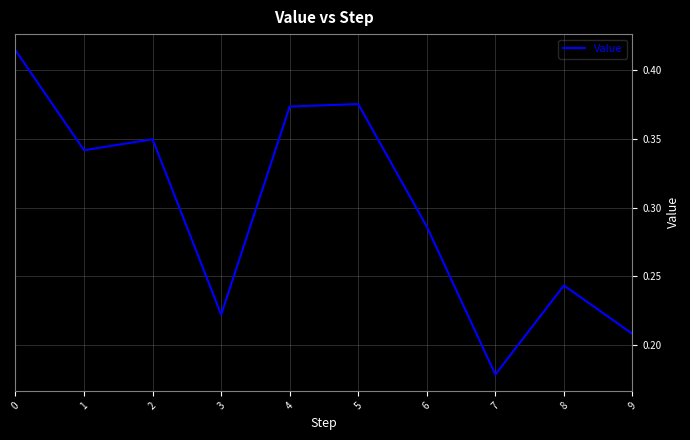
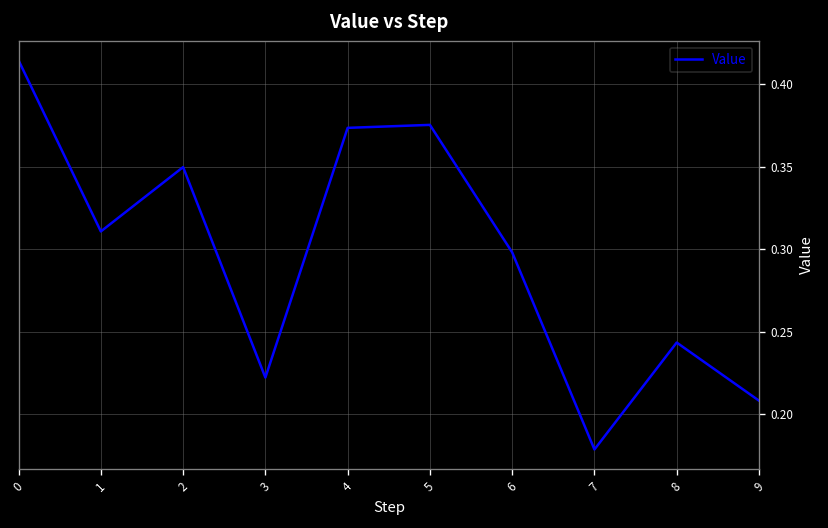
  {
    "0": 0.414,
-   "1": 0.342,
+   "1": 0.311,
    "2": 0.350,
    "3": 0.222,
    "4": 0.374,
    "5": 0.375,
-   "6": 0.286,
+   "6": 0.298,
    "7": 0.179,
    "8": 0.243,
    "9": 0.208
  }
